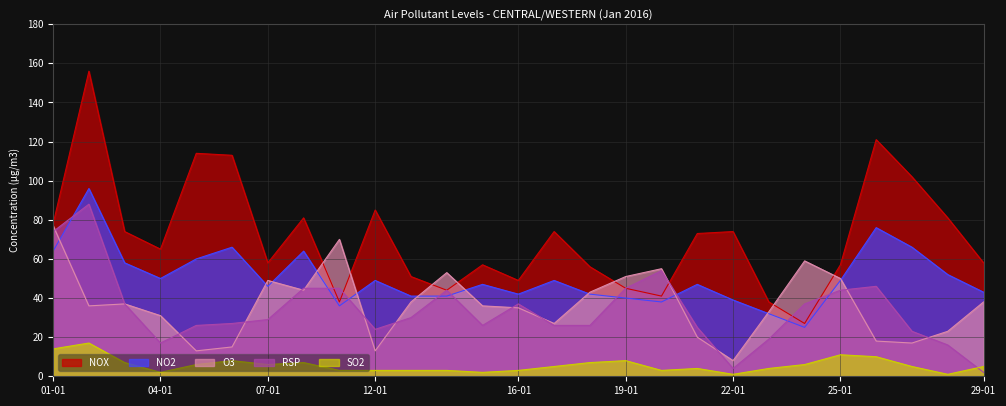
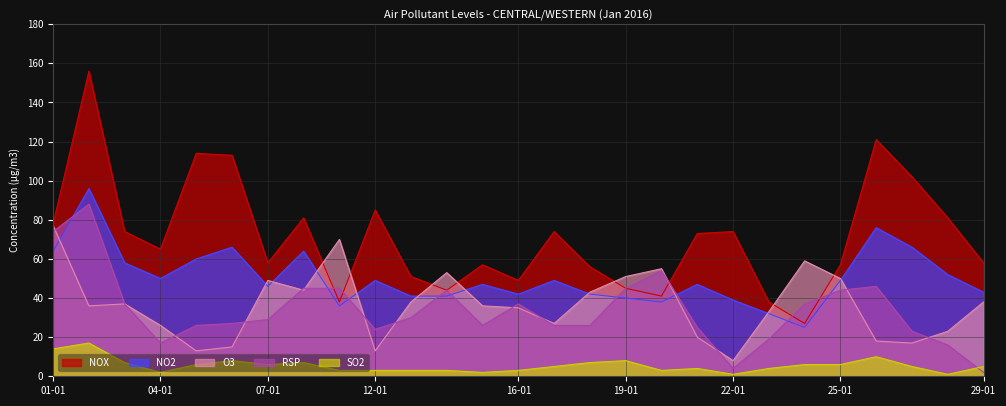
  {
    "NOX": {
      "04-01": 65,
      "07-01": 58,
      "12-01": 85,
      "16-01": 49,
      "22-01": 74,
      "25-01": 57,
      "29-01": 58
    },
    "NO2": {
      "01-01": 64,
      "04-01": 50,
      "07-01": 46,
      "12-01": 49,
      "16-01": 42,
      "19-01": 40,
      "22-01": 39,
      "29-01": 43
    },
    "O3": {
-     "04-01": 31,
+     "04-01": 26,
      "07-01": 49,
      "12-01": 13,
      "16-01": 35,
      "19-01": 51,
      "22-01": 8,
      "29-01": 38
    },
    "RSP": {
      "01-01": 74,
      "04-01": 17,
      "07-01": 29,
      "12-01": 24,
      "16-01": 37,
      "22-01": 4,
      "25-01": 44,
      "29-01": 2
    },
    "SO2": {
      "01-01": 14,
      "04-01": 2,
      "12-01": 3,
      "16-01": 3,
      "19-01": 8,
      "22-01": 1,
-     "25-01": 11,
+     "25-01": 6,
      "29-01": 5
    }
  }
